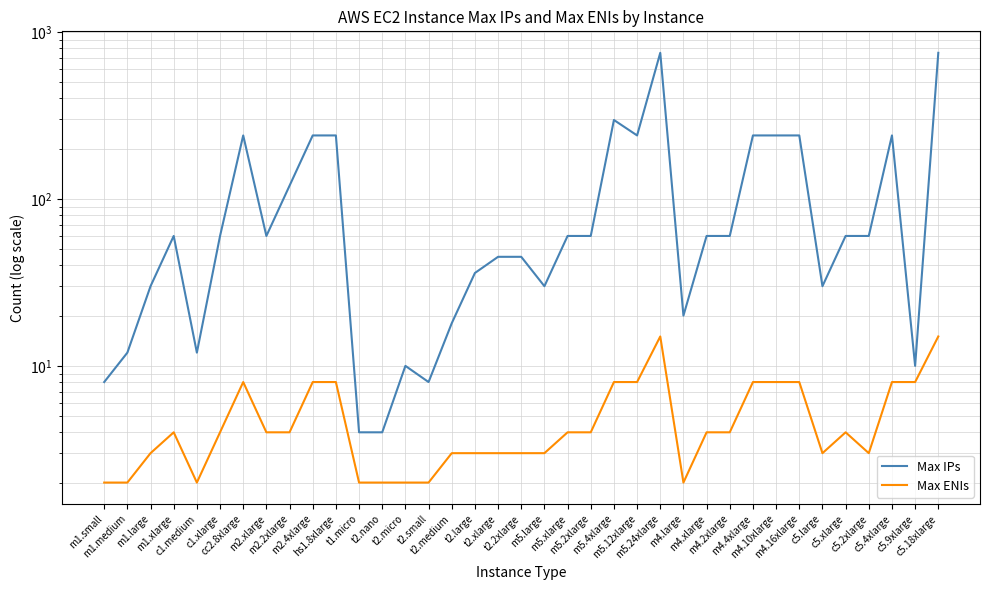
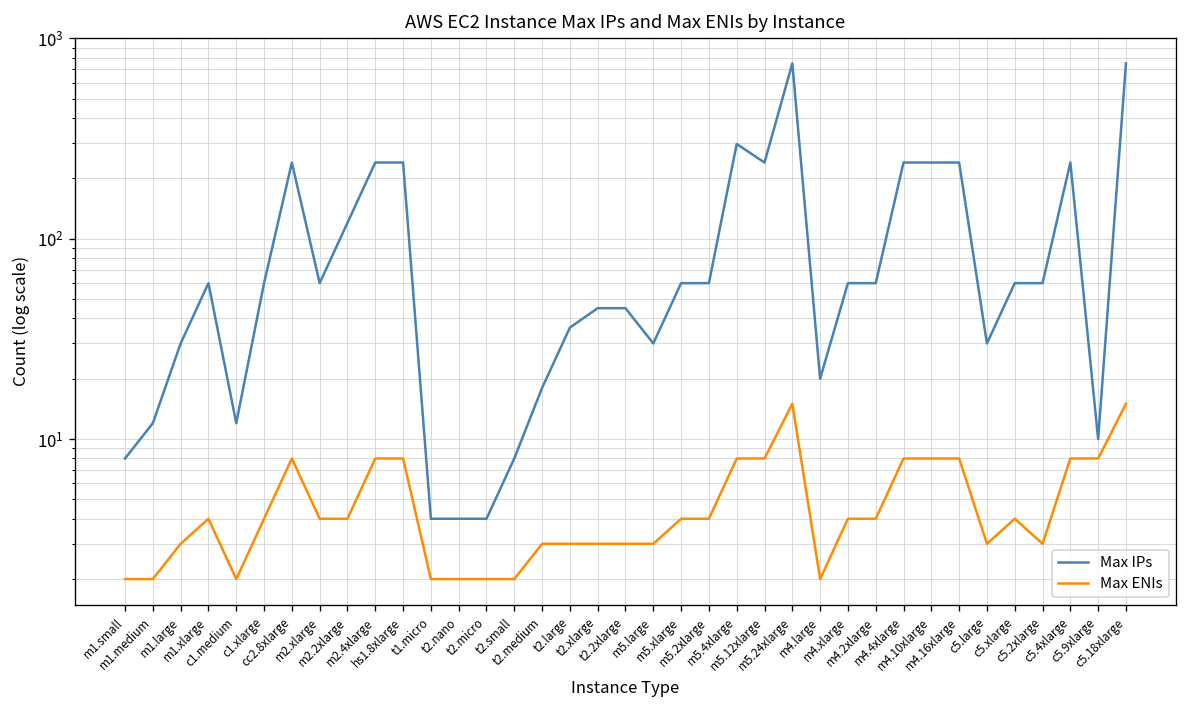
  {
    "Max IPs": {
      "m1.small": 8,
      "m1.medium": 12,
      "m1.large": 30,
      "m1.xlarge": 60,
      "c1.medium": 12,
      "c1.xlarge": 60,
      "cc2.8xlarge": 240,
      "m2.xlarge": 60,
      "m2.2xlarge": 120,
      "m2.4xlarge": 240,
      "hs1.8xlarge": 240,
      "t1.micro": 4,
      "t2.nano": 4,
-     "t2.micro": 10,
+     "t2.micro": 4,
      "t2.small": 8,
      "t2.medium": 18,
      "t2.large": 36,
      "t2.xlarge": 45,
      "t2.2xlarge": 45,
      "m5.large": 30,
      "m5.xlarge": 60,
      "m5.2xlarge": 60,
      "m5.4xlarge": 300,
      "m5.12xlarge": 240,
      "m5.24xlarge": 800,
      "m4.large": 20,
      "m4.xlarge": 60,
      "m4.2xlarge": 60,
      "m4.4xlarge": 240,
      "m4.10xlarge": 240,
      "m4.16xlarge": 240,
      "c5.large": 30,
      "c5.xlarge": 60,
      "c5.2xlarge": 60,
      "c5.4xlarge": 240,
      "c5.9xlarge": 10,
      "c5.18xlarge": 800
    },
    "Max ENIs": {
      "m1.small": 2,
      "m1.medium": 2,
      "m1.large": 3,
      "m1.xlarge": 4,
      "c1.medium": 2,
      "c1.xlarge": 4,
      "cc2.8xlarge": 8,
      "m2.xlarge": 4,
      "m2.2xlarge": 4,
      "m2.4xlarge": 8,
      "hs1.8xlarge": 8,
      "t1.micro": 2,
      "t2.nano": 2,
      "t2.micro": 2,
      "t2.small": 2,
      "t2.medium": 3,
      "t2.large": 3,
      "t2.xlarge": 3,
      "t2.2xlarge": 3,
      "m5.large": 3,
      "m5.xlarge": 4,
      "m5.2xlarge": 4,
      "m5.4xlarge": 8,
      "m5.12xlarge": 8,
      "m5.24xlarge": 15,
      "m4.large": 2,
      "m4.xlarge": 4,
      "m4.2xlarge": 4,
      "m4.4xlarge": 8,
      "m4.10xlarge": 8,
      "m4.16xlarge": 8,
      "c5.large": 3,
      "c5.xlarge": 4,
      "c5.2xlarge": 3,
      "c5.4xlarge": 8,
      "c5.9xlarge": 8,
      "c5.18xlarge": 15
    }
  }
